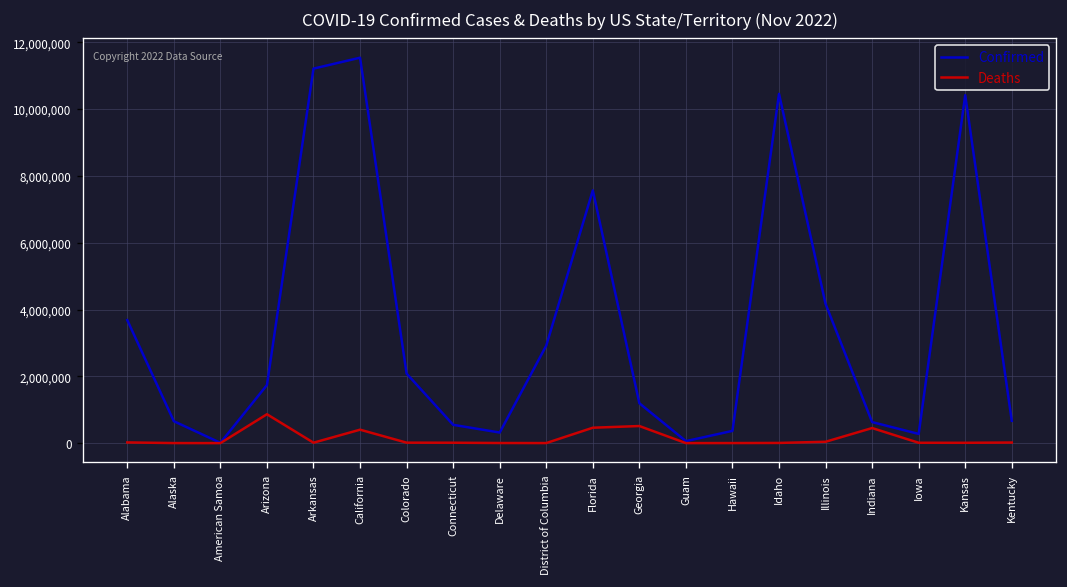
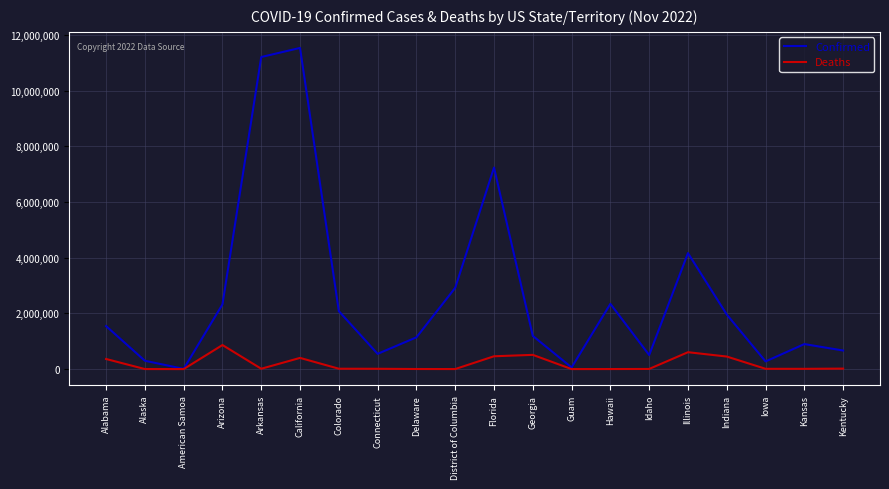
  {
    "Confirmed": {
-     "Alabama": "3,700,000",
-     "Alaska": "700,000",
-     "Arizona": "1,700,000",
+     "Alabama": "1,500,000",
+     "Alaska": "300,000",
+     "Arizona": "2,300,000",
      "Arkansas": "11,200,000",
      "California": "11,500,000",
      "Colorado": "2,100,000",
      "Connecticut": "500,000",
-     "Delaware": "300,000",
+     "Delaware": "1,100,000",
      "District of Columbia": "2,900,000",
-     "Florida": "7,600,000",
+     "Florida": "7,200,000",
      "Georgia": "1,200,000",
-     "Hawaii": "400,000",
-     "Idaho": "10,500,000",
+     "Hawaii": "2,300,000",
+     "Idaho": "500,000",
      "Illinois": "4,200,000",
-     "Indiana": "600,000",
+     "Indiana": "2,000,000",
      "Iowa": "300,000",
-     "Kansas": "10,400,000",
+     "Kansas": "900,000",
      "Kentucky": "700,000"
    },
    "Deaths": {
-     "Alabama": "0",
+     "Alabama": "400,000",
      "Alaska": "0",
      "Arizona": "900,000",
      "Arkansas": "0",
      "California": "400,000",
      "Colorado": "0",
      "Connecticut": "0",
      "Delaware": "0",
      "District of Columbia": "0",
      "Florida": "500,000",
      "Georgia": "500,000",
      "Hawaii": "0",
      "Idaho": "0",
-     "Illinois": "0",
+     "Illinois": "600,000",
      "Indiana": "500,000",
      "Iowa": "0",
      "Kansas": "0",
      "Kentucky": "0"
    }
  }
